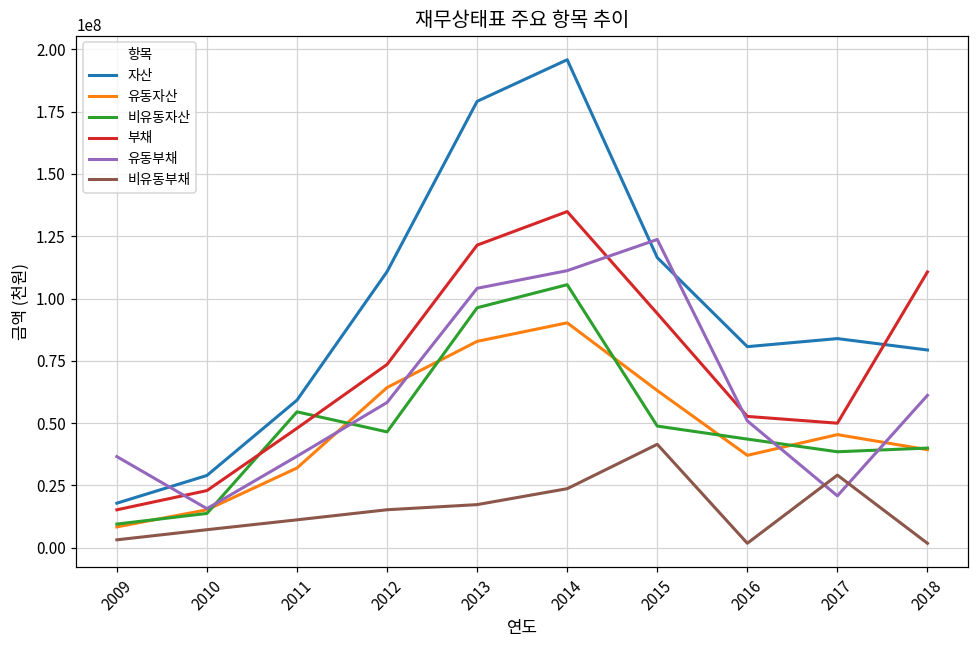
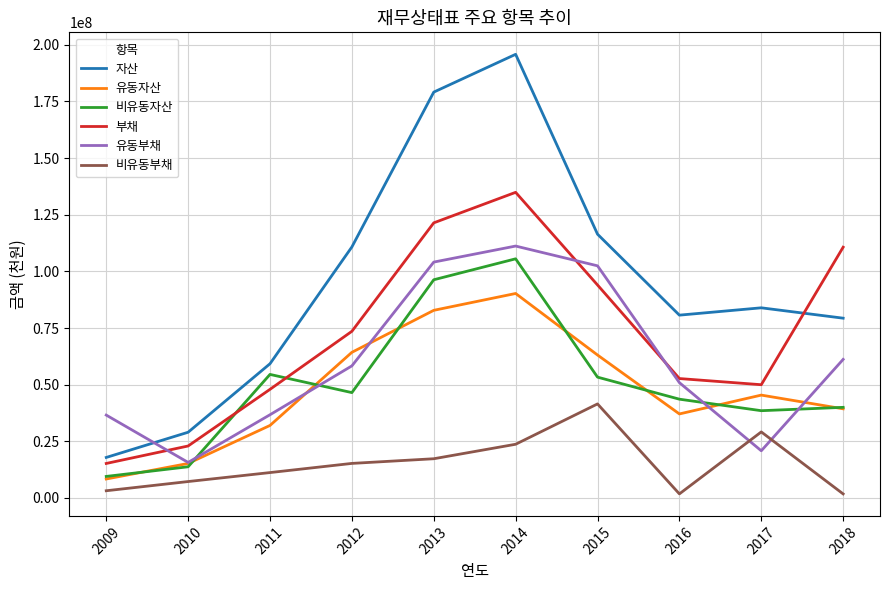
  {
    "자산": {
      "2009": 18000000,
      "2010": 29000000,
      "2011": 59000000,
      "2012": 111000000,
      "2013": 179000000,
      "2014": 196000000,
      "2015": 116000000,
      "2016": 81000000,
      "2017": 84000000,
      "2018": 79000000
    },
    "유동자산": {
      "2009": 8000000,
      "2011": 32000000,
      "2012": 64000000,
      "2013": 83000000,
      "2014": 90000000,
      "2015": 63000000,
      "2016": 37000000,
      "2017": 45000000
    },
    "비유동자산": {
      "2009": 10000000,
      "2010": 14000000,
      "2011": 55000000,
      "2012": 47000000,
      "2013": 96000000,
      "2014": 106000000,
-     "2015": 49000000,
+     "2015": 53000000,
      "2016": 44000000,
      "2017": 39000000
    },
    "부채": {
      "2009": 15000000,
      "2010": 23000000,
      "2011": 48000000,
      "2012": 74000000,
      "2013": 121000000,
      "2014": 135000000,
      "2015": 94000000,
      "2016": 53000000,
      "2017": 50000000,
      "2018": 111000000
    },
    "유동부채": {
      "2009": 37000000,
      "2011": 37000000,
      "2012": 58000000,
      "2013": 104000000,
      "2014": 111000000,
-     "2015": 124000000,
+     "2015": 102000000,
      "2016": 51000000,
      "2017": 21000000,
      "2018": 61000000
    },
    "비유동부채": {
      "2009": 3000000,
      "2010": 7000000,
      "2011": 11000000,
      "2012": 15000000,
      "2013": 17000000,
      "2014": 24000000,
      "2015": 42000000,
      "2016": 2000000,
      "2017": 29000000,
      "2018": 2000000
    }
  }
